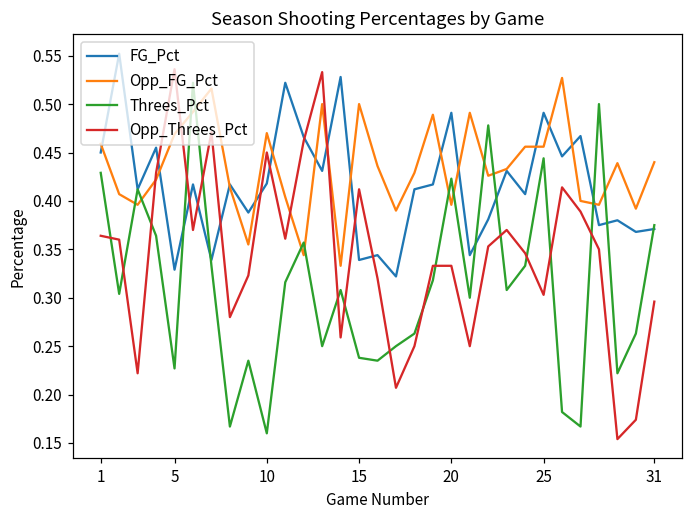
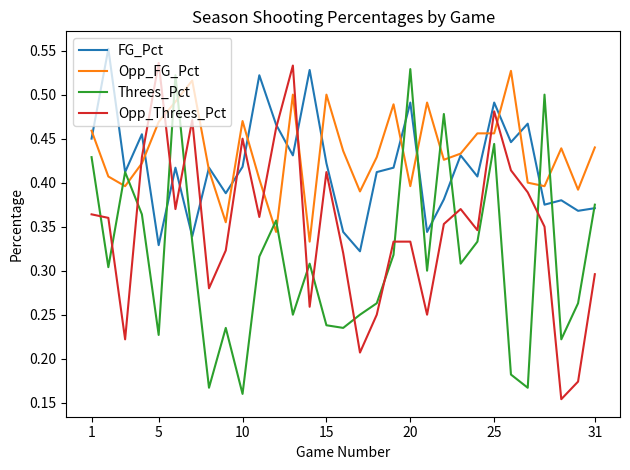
  {
    "FG_Pct": {
      "1": 0.45,
      "5": 0.33,
      "10": 0.42,
-     "15": 0.34,
+     "15": 0.42,
      "20": 0.49,
      "25": 0.49,
      "31": 0.37
    },
    "Opp_FG_Pct": {
      "1": 0.46,
      "10": 0.47,
      "15": 0.50,
      "20": 0.40,
      "25": 0.46,
      "31": 0.44
    },
    "Threes_Pct": {
      "1": 0.43,
      "5": 0.23,
      "10": 0.16,
      "15": 0.24,
-     "20": 0.42,
+     "20": 0.53,
      "25": 0.44,
      "31": 0.38
    },
    "Opp_Threes_Pct": {
      "1": 0.36,
      "10": 0.45,
      "15": 0.41,
      "20": 0.33,
-     "25": 0.30,
+     "25": 0.48,
      "31": 0.30
    }
  }
